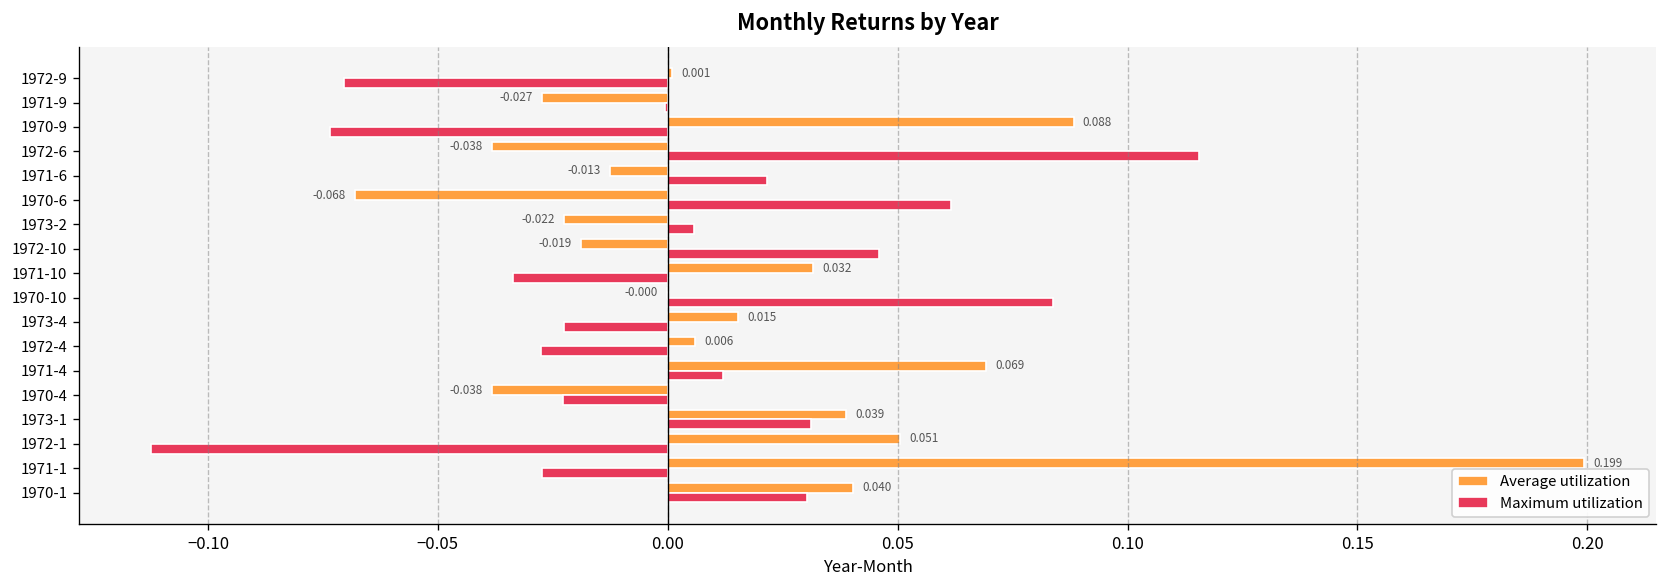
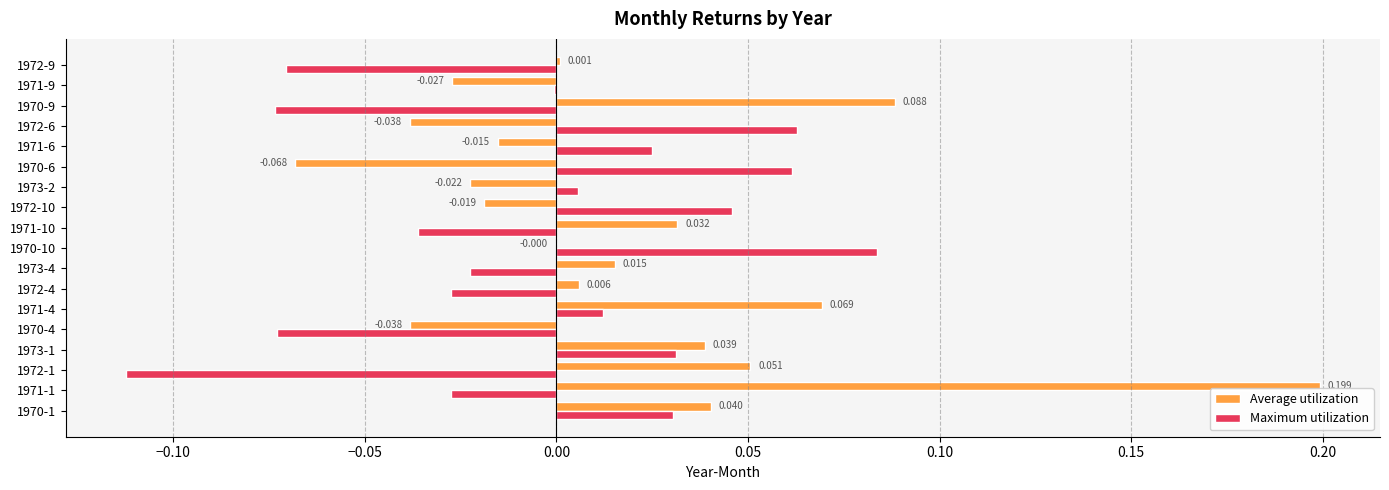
  {
    "Average utilization": {
      "1972-9": 0.001,
      "1971-9": -0.027,
      "1970-9": 0.088,
      "1972-6": -0.038,
-     "1971-6": -0.013,
+     "1971-6": -0.015,
      "1970-6": -0.068,
      "1973-2": -0.022,
      "1972-10": -0.019,
      "1971-10": 0.032,
      "1970-10": -0.000,
      "1973-4": 0.015,
      "1972-4": 0.006,
      "1971-4": 0.069,
      "1970-4": -0.038,
      "1973-1": 0.039,
      "1972-1": 0.051,
      "1970-1": 0.040
    },
    "Maximum utilization": {
      "1972-9": -0.070,
      "1971-9": -0.001,
      "1970-9": -0.073,
-     "1972-6": 0.116,
-     "1971-6": 0.022,
+     "1972-6": 0.063,
+     "1971-6": 0.025,
      "1970-6": 0.062,
      "1973-2": 0.006,
      "1972-10": 0.046,
-     "1971-10": -0.034,
+     "1971-10": -0.036,
      "1970-10": 0.084,
      "1973-4": -0.022,
      "1972-4": -0.027,
      "1971-4": 0.012,
-     "1970-4": -0.023,
+     "1970-4": -0.073,
      "1973-1": 0.031,
      "1972-1": -0.112,
      "1971-1": -0.027,
      "1970-1": 0.030
    }
  }
